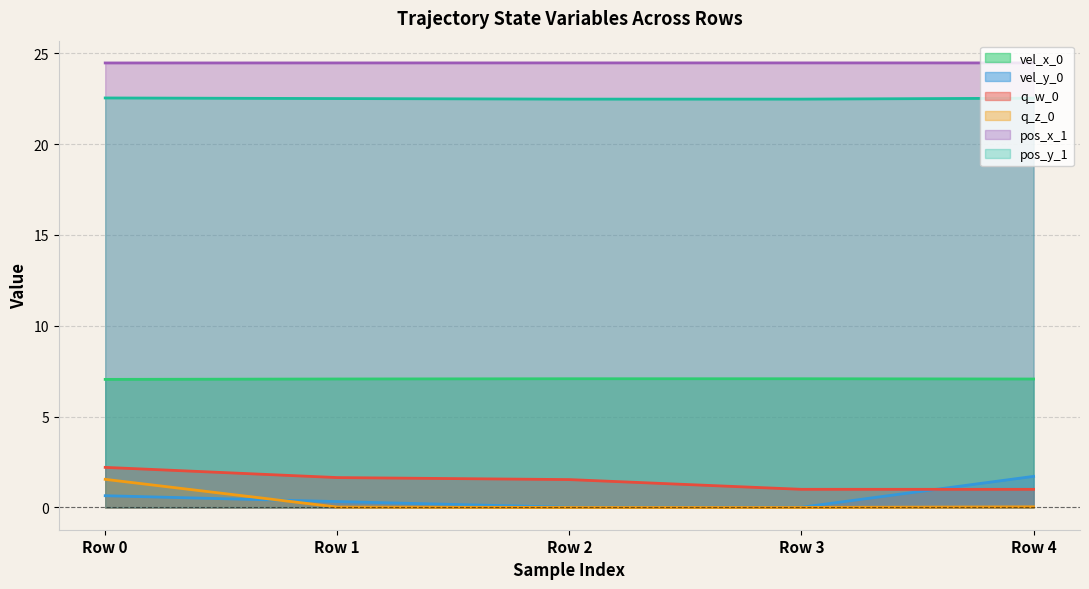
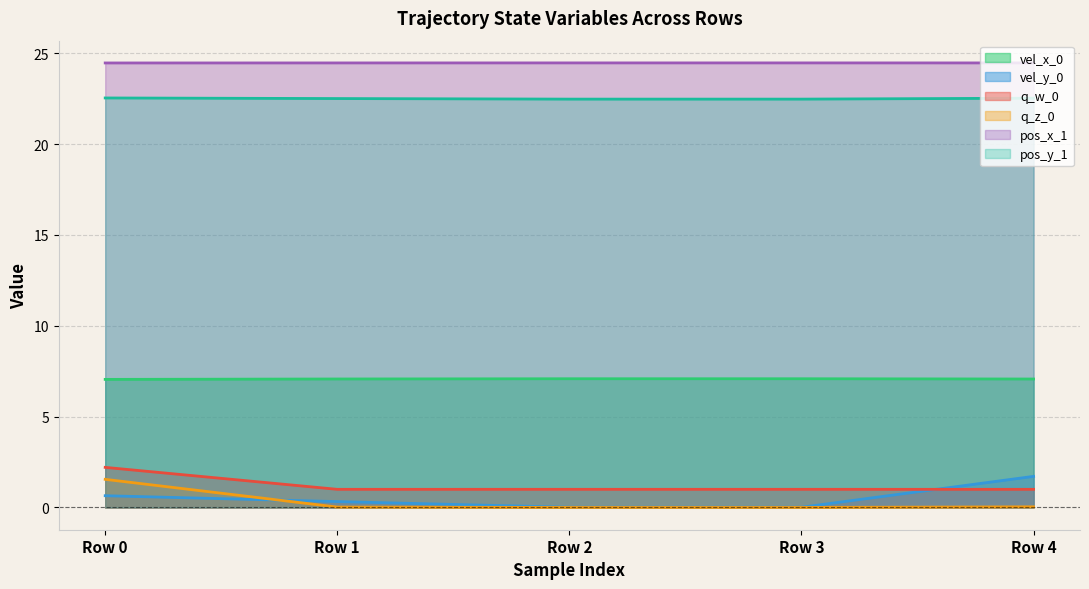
  {
    "vel_y_0": {
      "Row 0": 0.6,
      "Row 1": 0.3,
      "Row 4": 1.7
    },
    "q_w_0": {
      "Row 0": 2.2,
-     "Row 1": 1.6,
-     "Row 2": 1.5,
+     "Row 1": 1.0,
+     "Row 2": 1.0,
      "Row 3": 1.0,
      "Row 4": 1.0
    },
    "q_z_0": {
      "Row 0": 1.5,
      "Row 1": 0.0,
      "Row 4": 0.0
    },
    "pos_x_1": {
      "Row 0": 24.5,
      "Row 1": 24.5,
      "Row 2": 24.5,
      "Row 3": 24.5
    }
  }
